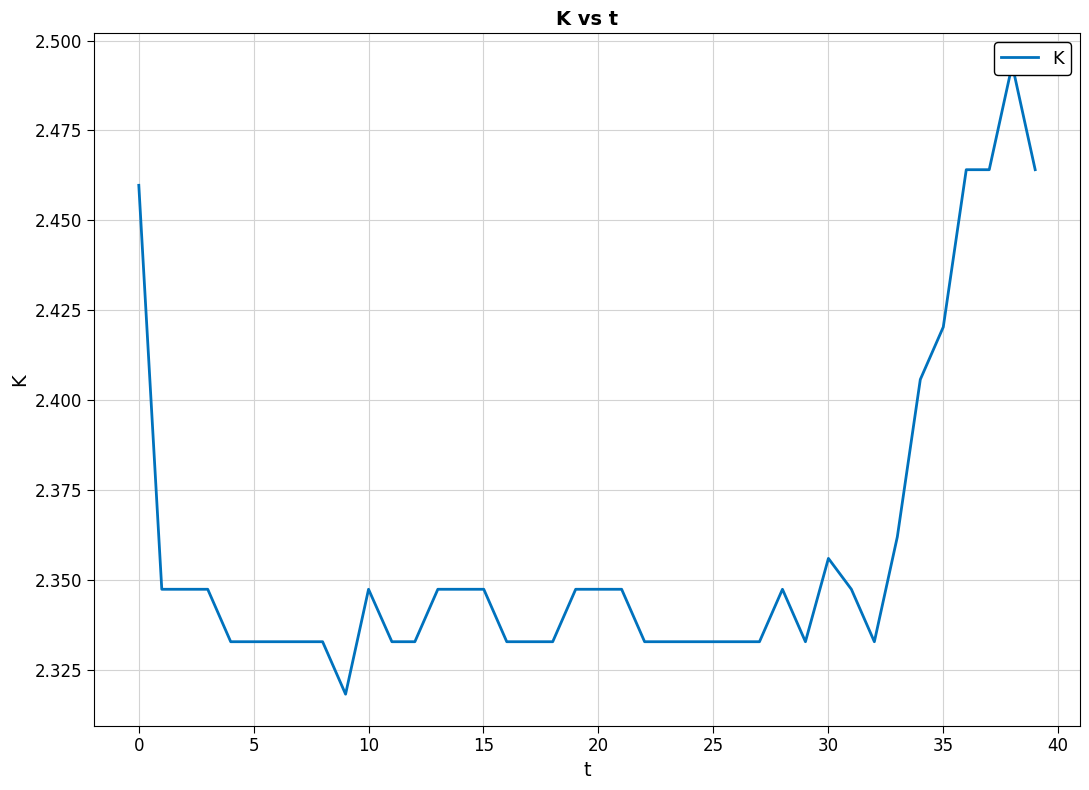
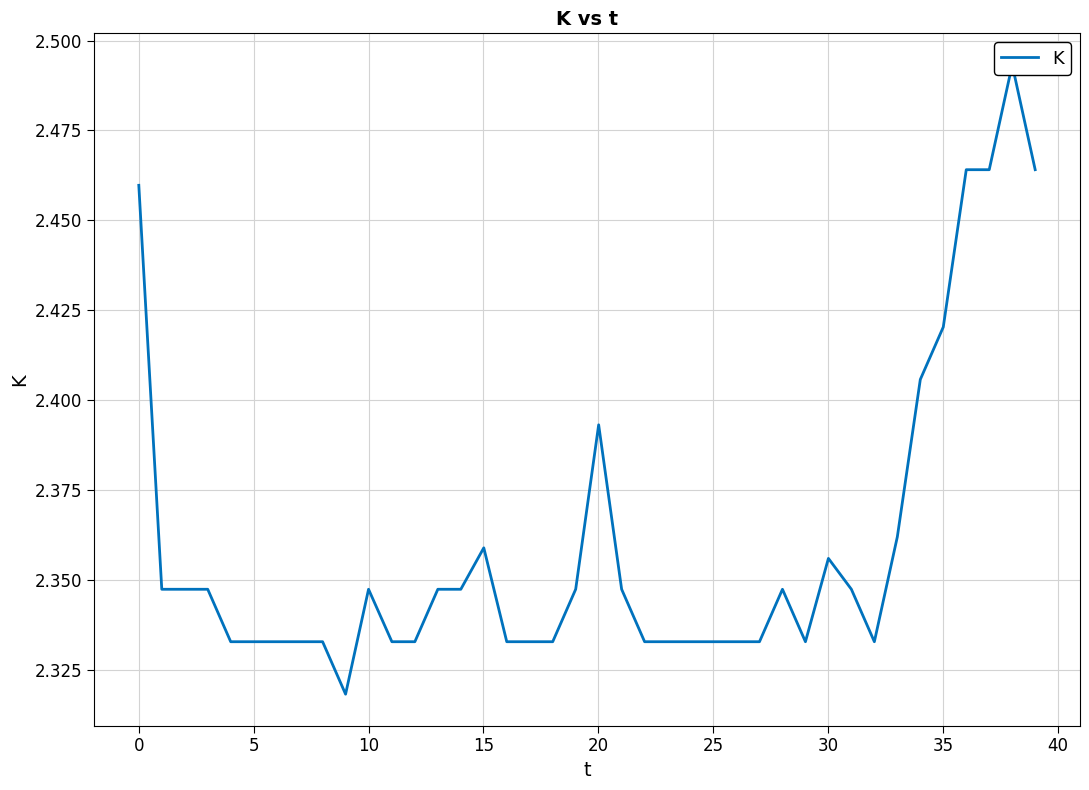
  {
    "0": 2.460,
    "5": 2.333,
    "10": 2.347,
-   "15": 2.347,
-   "20": 2.347,
+   "15": 2.359,
+   "20": 2.393,
    "25": 2.333,
    "30": 2.356,
    "35": 2.420
  }
